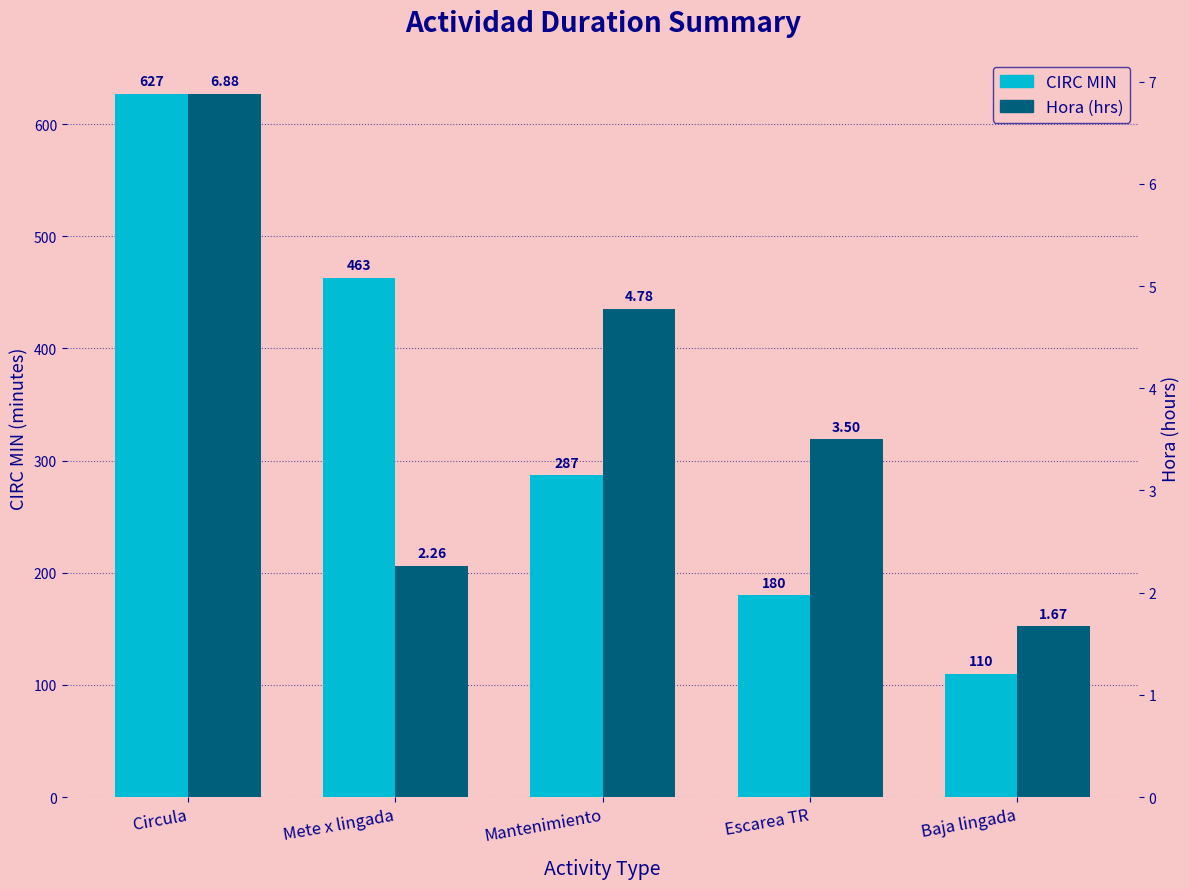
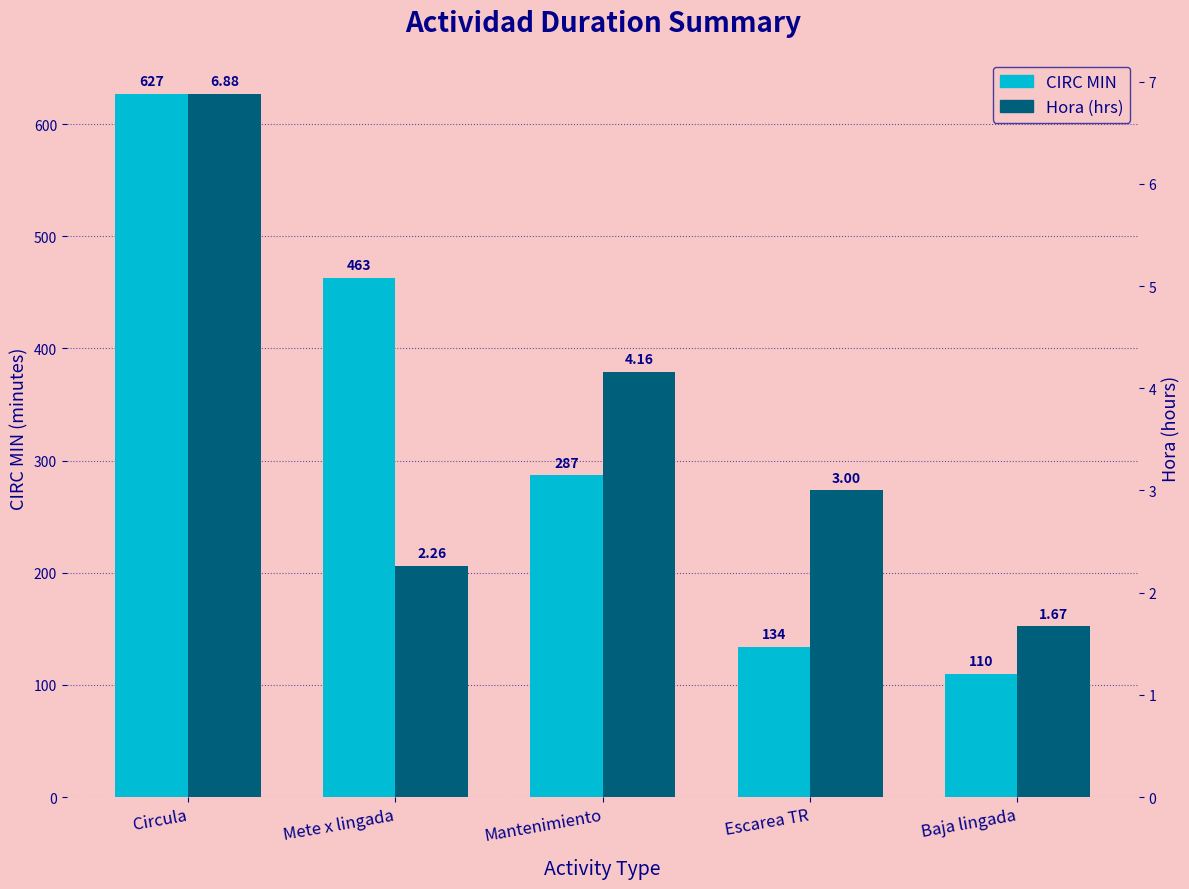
  {
    "CIRC MIN": {
      "Circula": 627,
      "Mete x lingada": 463,
      "Mantenimiento": 287,
-     "Escarea TR": 180,
+     "Escarea TR": 134,
      "Baja lingada": 110
    },
    "Hora (hrs)": {
      "Circula": 6.88,
      "Mete x lingada": 2.26,
-     "Mantenimiento": 4.78,
-     "Escarea TR": 3.50,
+     "Mantenimiento": 4.16,
+     "Escarea TR": 3.00,
      "Baja lingada": 1.67
    }
  }
